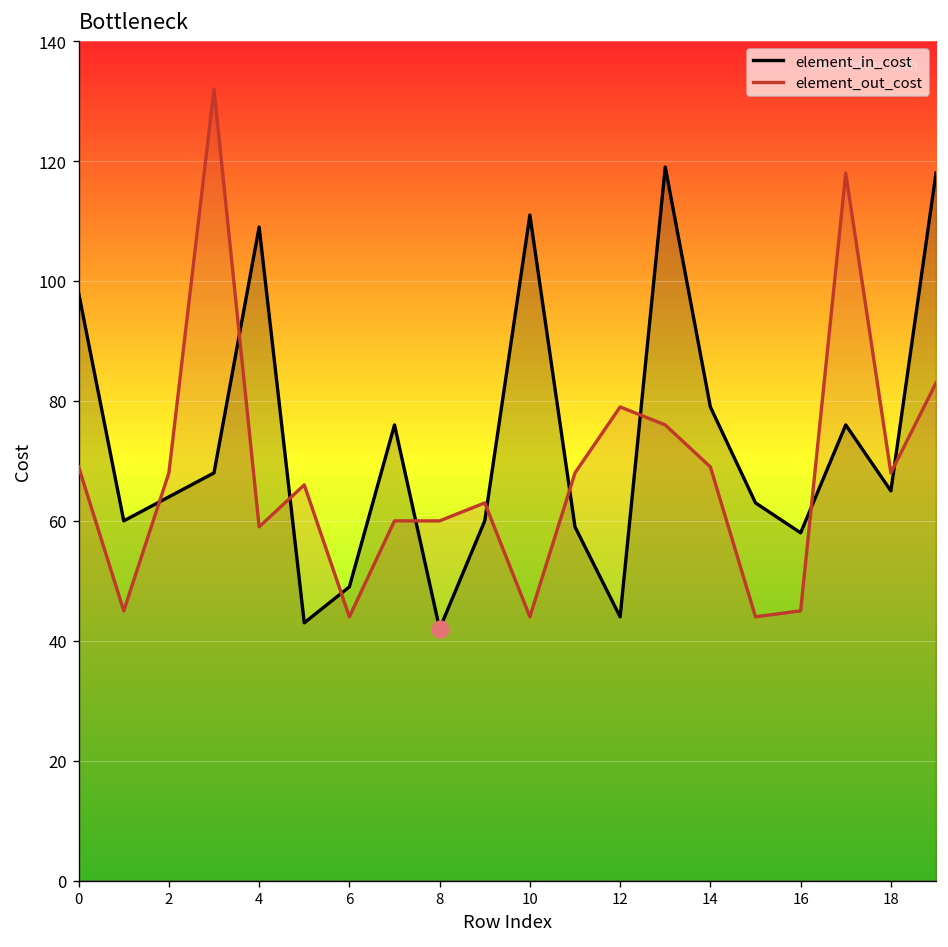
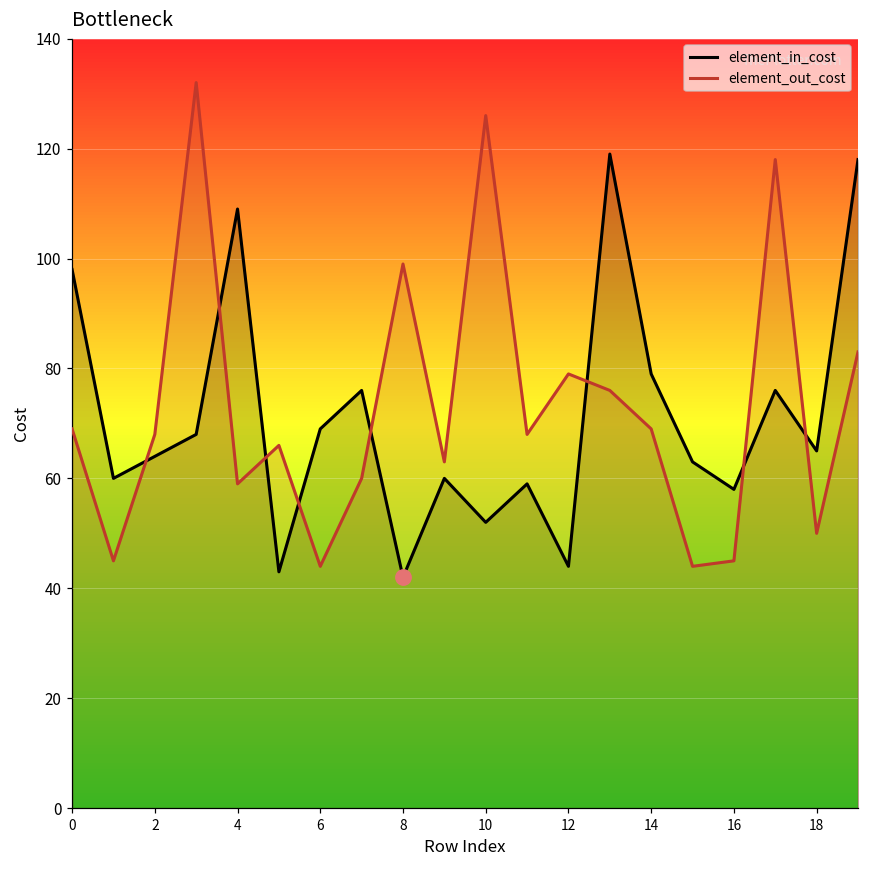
  {
    "element_in_cost": {
      "0": 98,
      "2": 64,
      "4": 109,
-     "6": 49,
-     "10": 111,
+     "6": 69,
+     "10": 52,
      "12": 44,
      "14": 79,
      "16": 58,
      "18": 65
    },
    "element_out_cost": {
      "0": 69,
      "2": 68,
      "4": 59,
      "6": 44,
-     "8": 60,
-     "10": 44,
+     "8": 99,
+     "10": 126,
      "12": 79,
      "14": 69,
      "16": 45,
-     "18": 68
+     "18": 50
    }
  }
